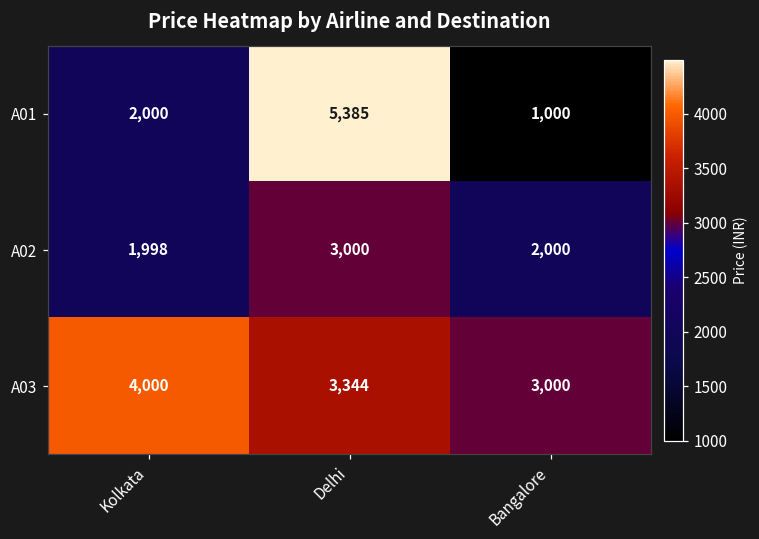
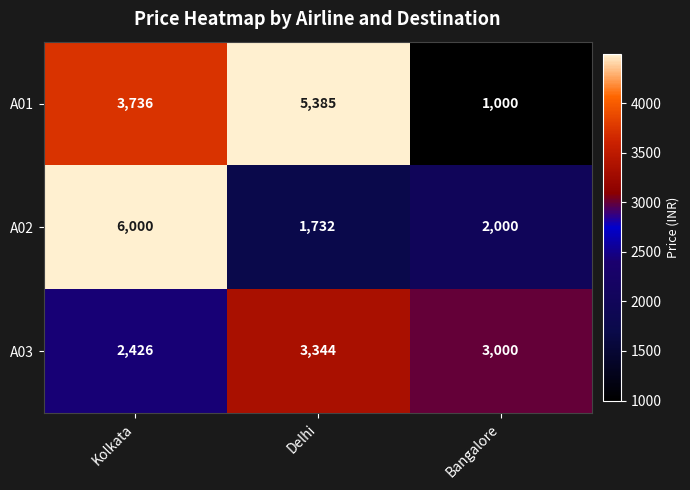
  {
    "A01": {
-     "Kolkata": "2,000",
+     "Kolkata": "3,736",
      "Delhi": "5,385",
      "Bangalore": "1,000"
    },
    "A02": {
-     "Kolkata": "1,998",
-     "Delhi": "3,000",
+     "Kolkata": "6,000",
+     "Delhi": "1,732",
      "Bangalore": "2,000"
    },
    "A03": {
-     "Kolkata": "4,000",
+     "Kolkata": "2,426",
      "Delhi": "3,344",
      "Bangalore": "3,000"
    }
  }
